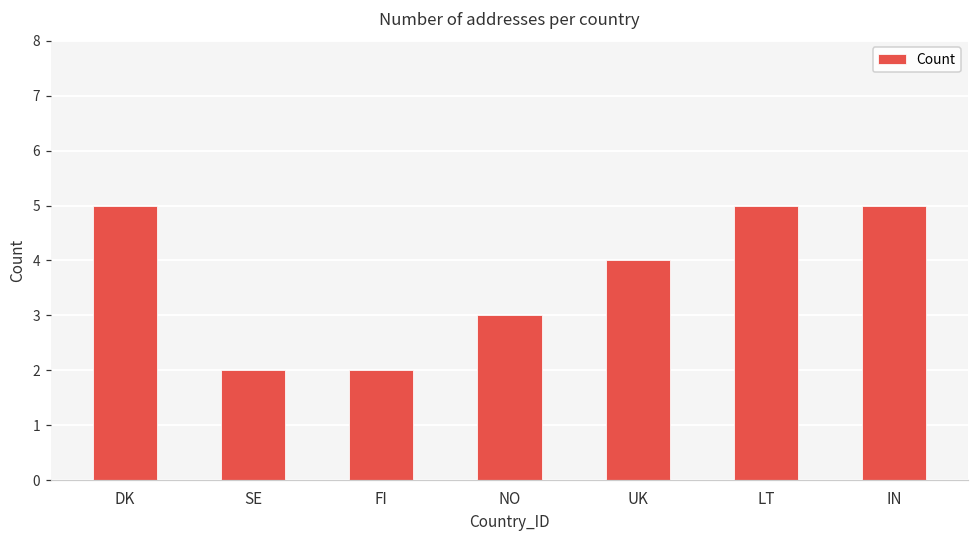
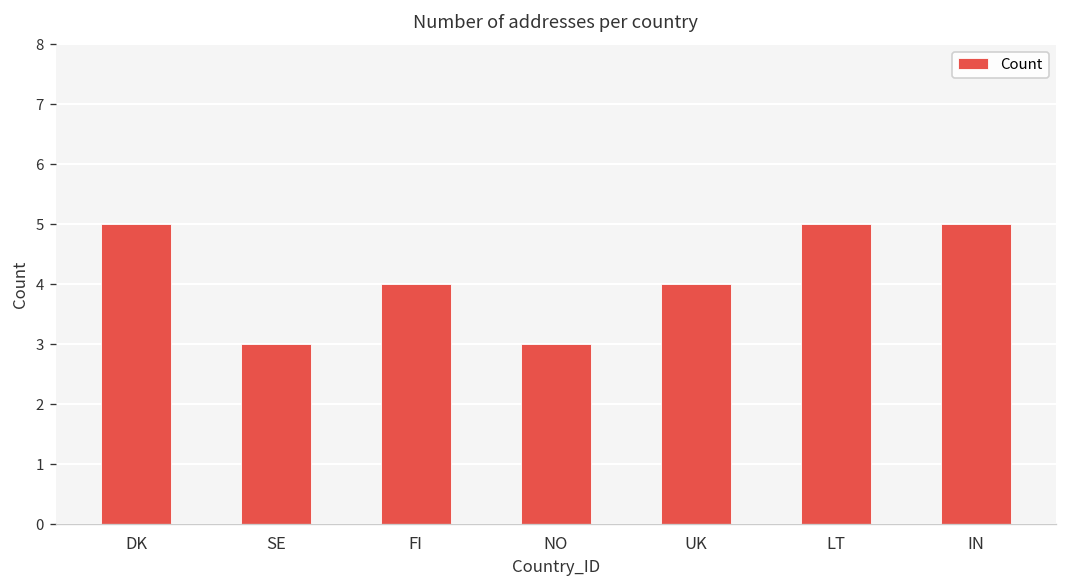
  {
    "DK": 5,
-   "SE": 2,
-   "FI": 2,
+   "SE": 3,
+   "FI": 4,
    "NO": 3,
    "UK": 4,
    "LT": 5,
    "IN": 5
  }
